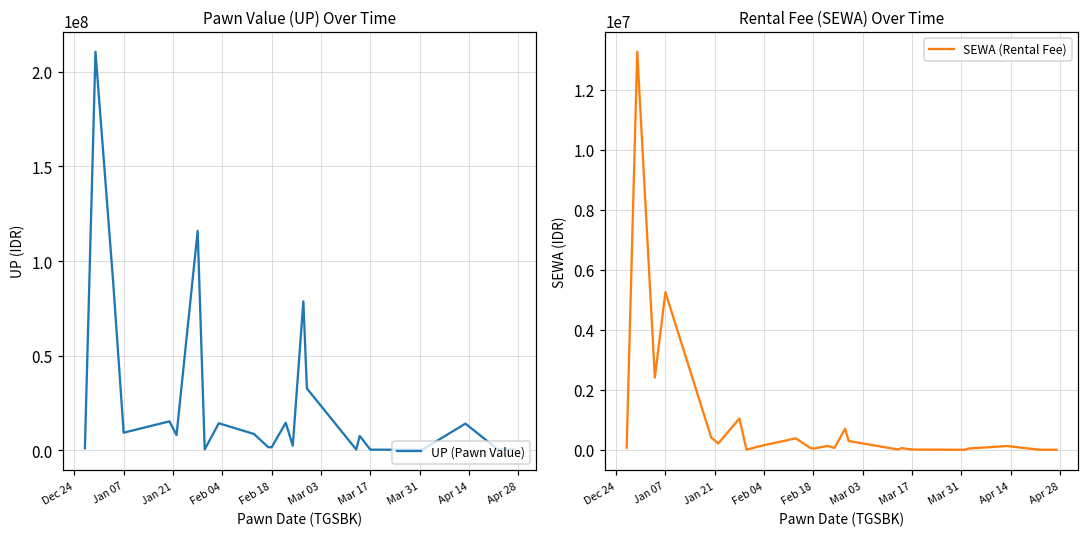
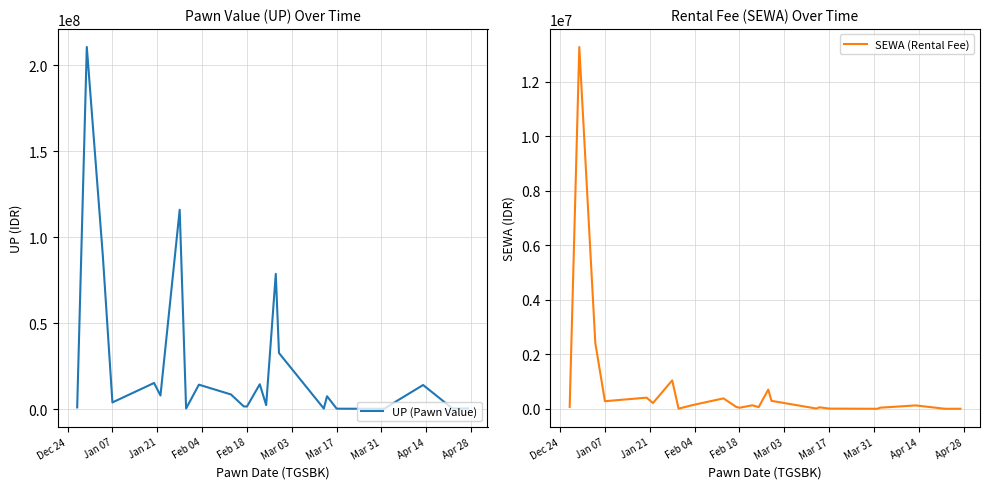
  {
    "Pawn Value (UP) Over Time": {
-     "Jan 07": 9000000,
+     "Jan 07": 4000000,
      "Feb 18": 2000000,
      "Mar 17": 0
    },
    "Rental Fee (SEWA) Over Time": {
-     "Jan 07": 5300000,
+     "Jan 07": 300000,
      "Feb 18": 0,
      "Mar 17": 0,
      "Mar 31": 0
    }
  }
